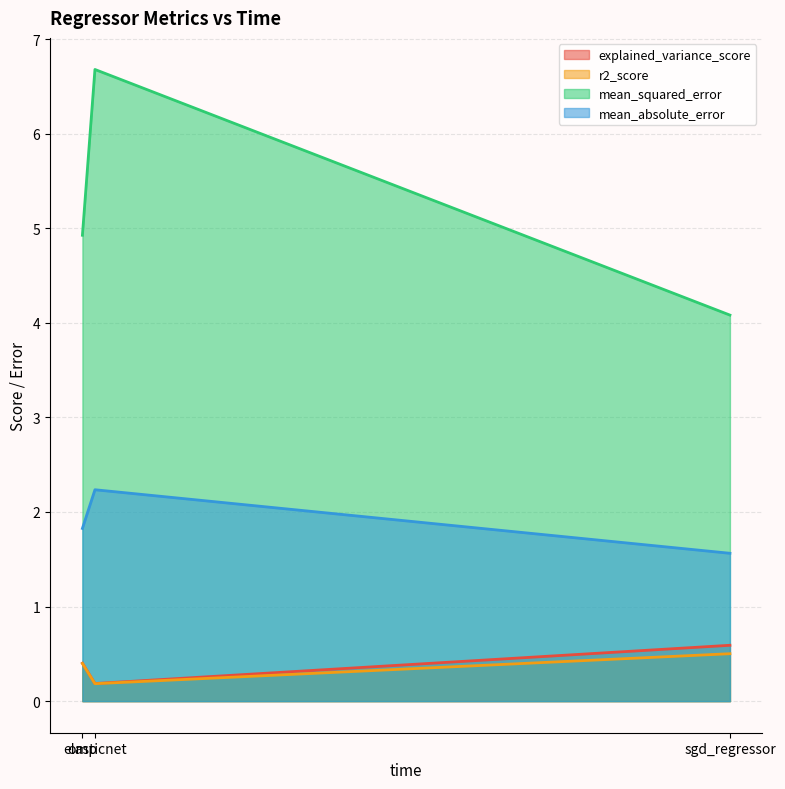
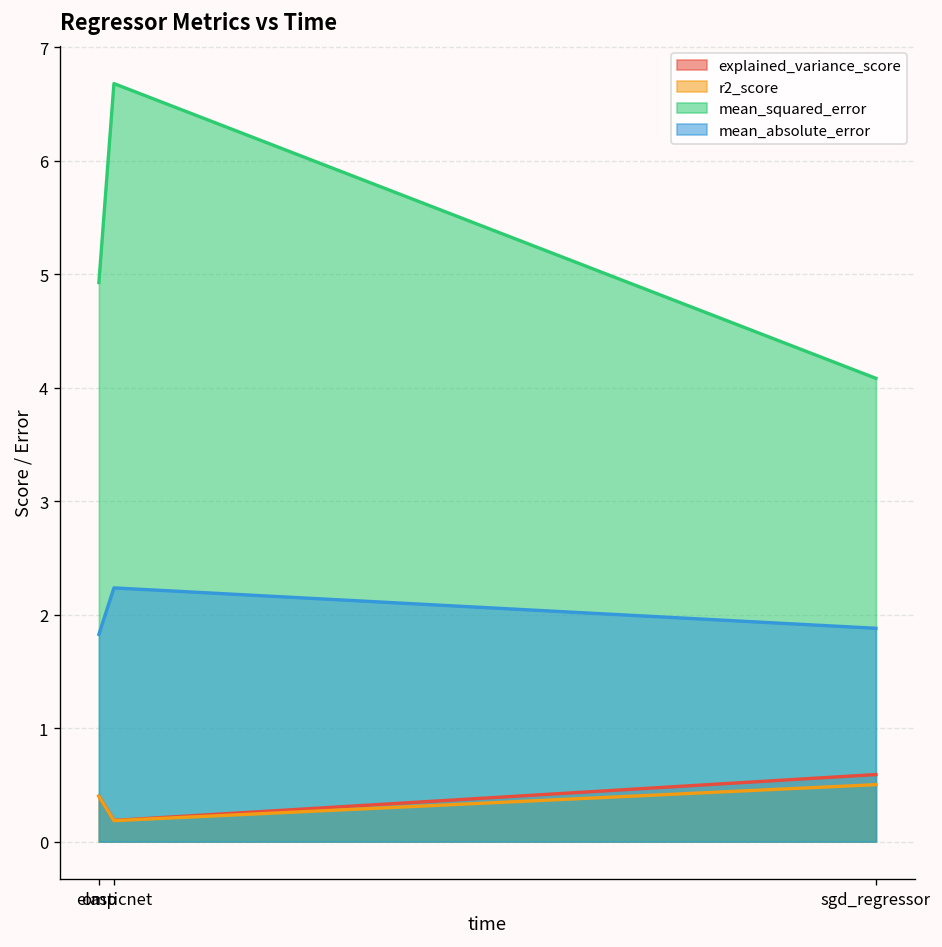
  {
    "explained_variance_score": {
      "sgd_regressor": 0.6
    },
    "r2_score": {
      "sgd_regressor": 0.5
    },
    "mean_squared_error": {
      "sgd_regressor": 4.1
    },
    "mean_absolute_error": {
-     "sgd_regressor": 1.6
+     "sgd_regressor": 1.9
    }
  }
